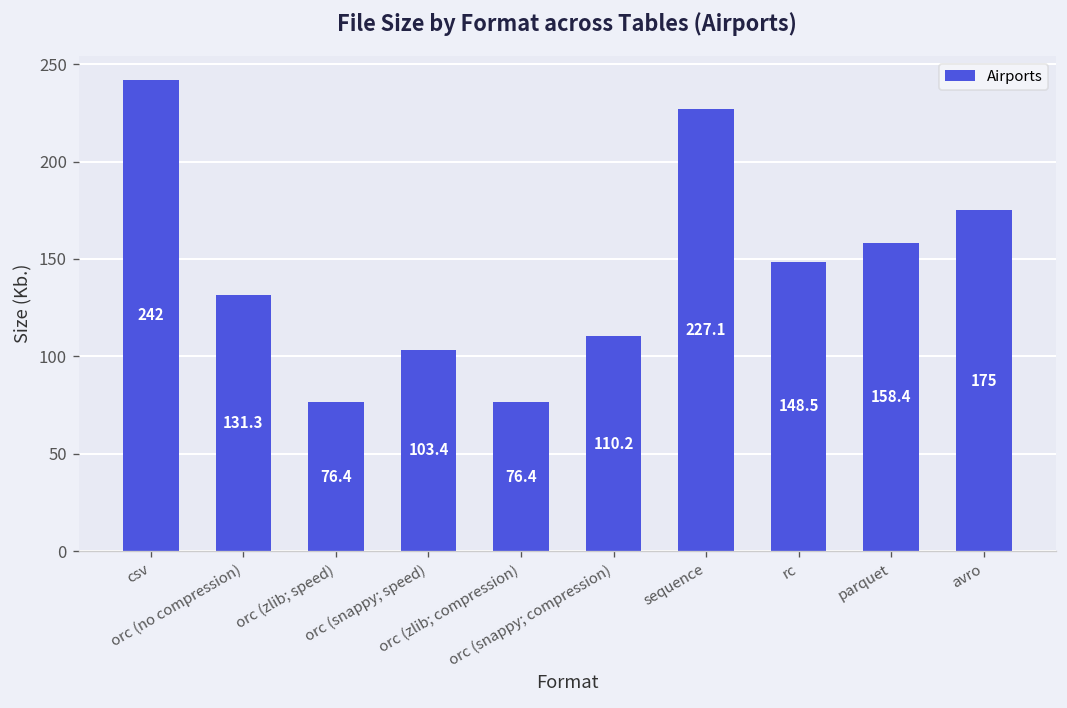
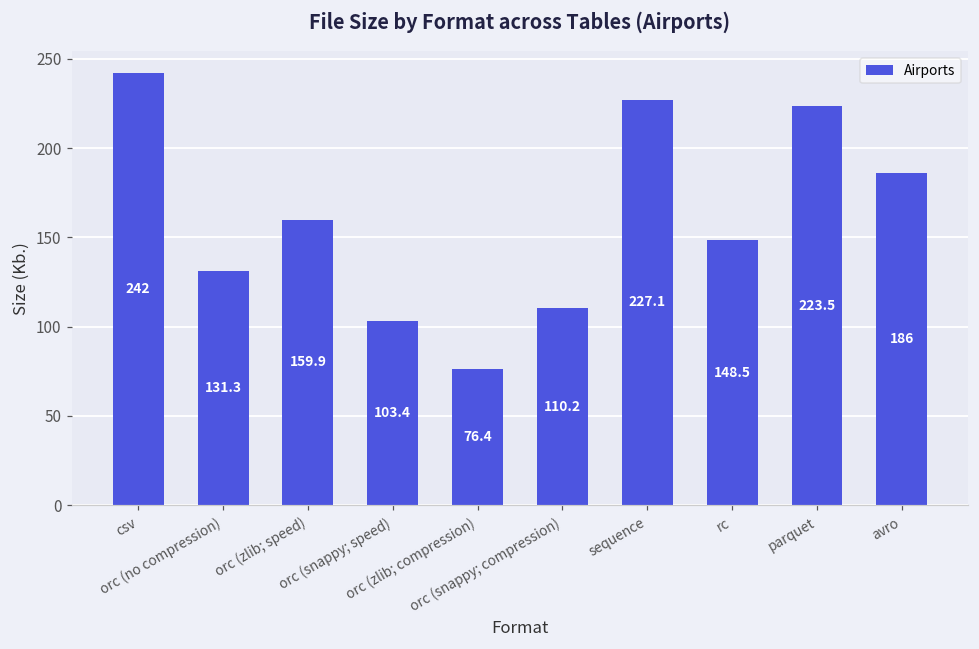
  {
    "csv": 242,
    "orc (no compression)": 131.3,
-   "orc (zlib; speed)": 76.4,
+   "orc (zlib; speed)": 159.9,
    "orc (snappy; speed)": 103.4,
    "orc (zlib; compression)": 76.4,
    "orc (snappy; compression)": 110.2,
    "sequence": 227.1,
    "rc": 148.5,
-   "parquet": 158.4,
-   "avro": 175
+   "parquet": 223.5,
+   "avro": 186
  }
